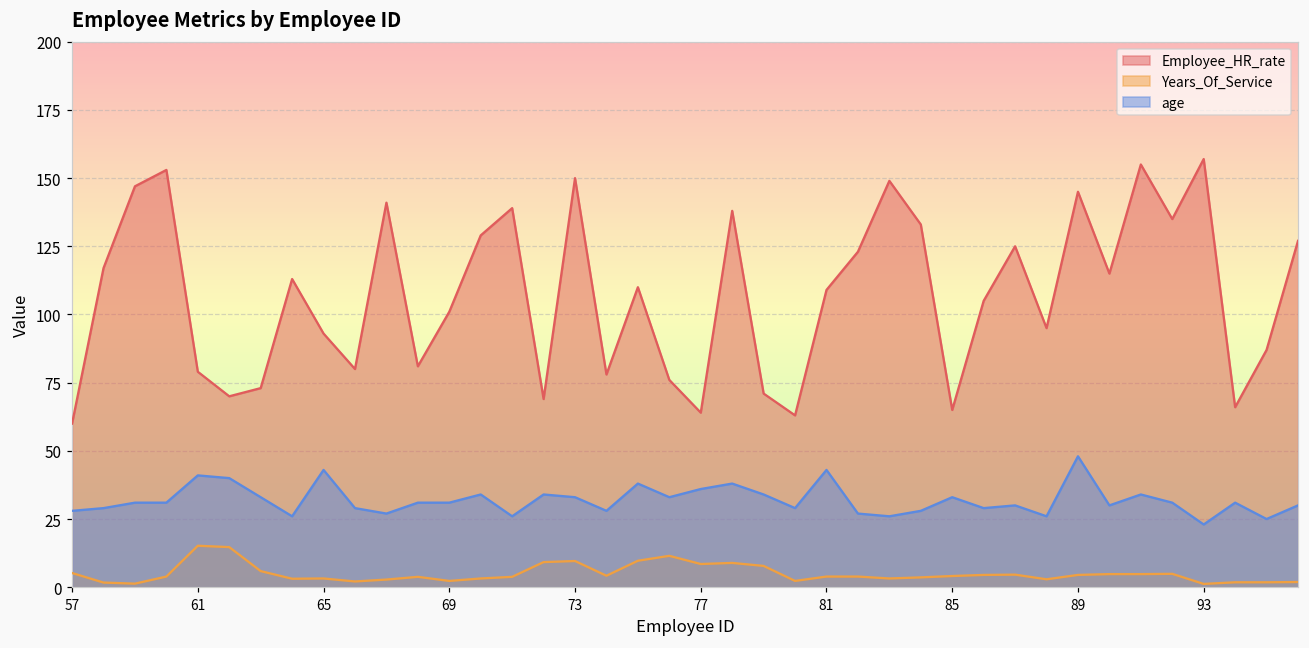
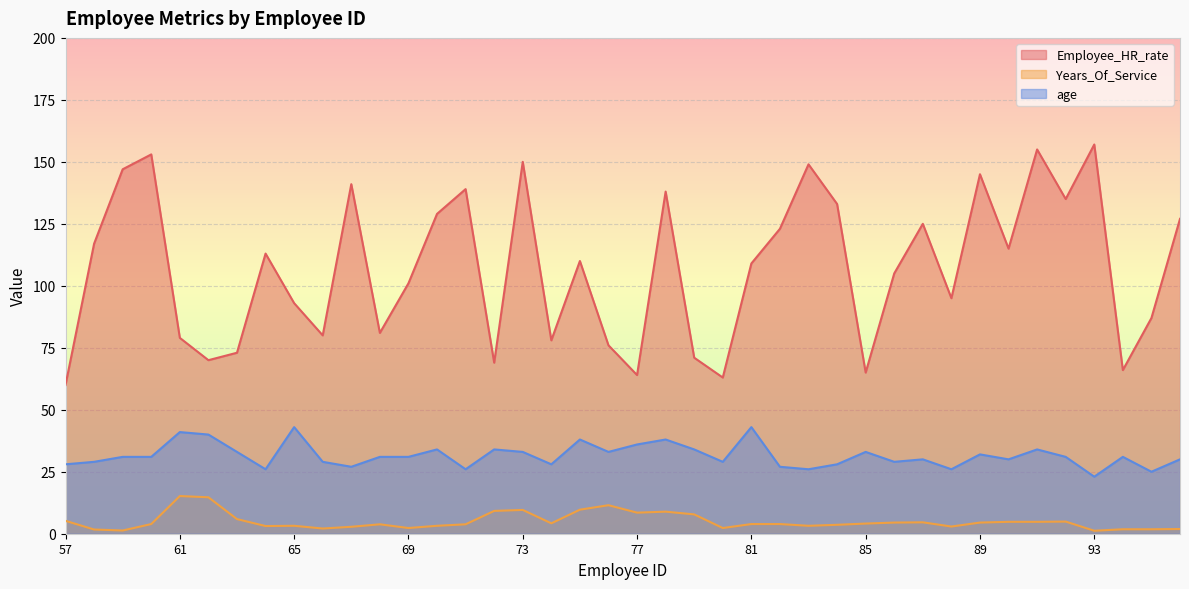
  {
    "age": {
      "57": 28,
      "61": 41,
      "65": 43,
      "69": 31,
      "73": 33,
      "77": 36,
      "81": 43,
      "85": 33,
-     "89": 48,
+     "89": 32,
      "93": 23
    }
  }
